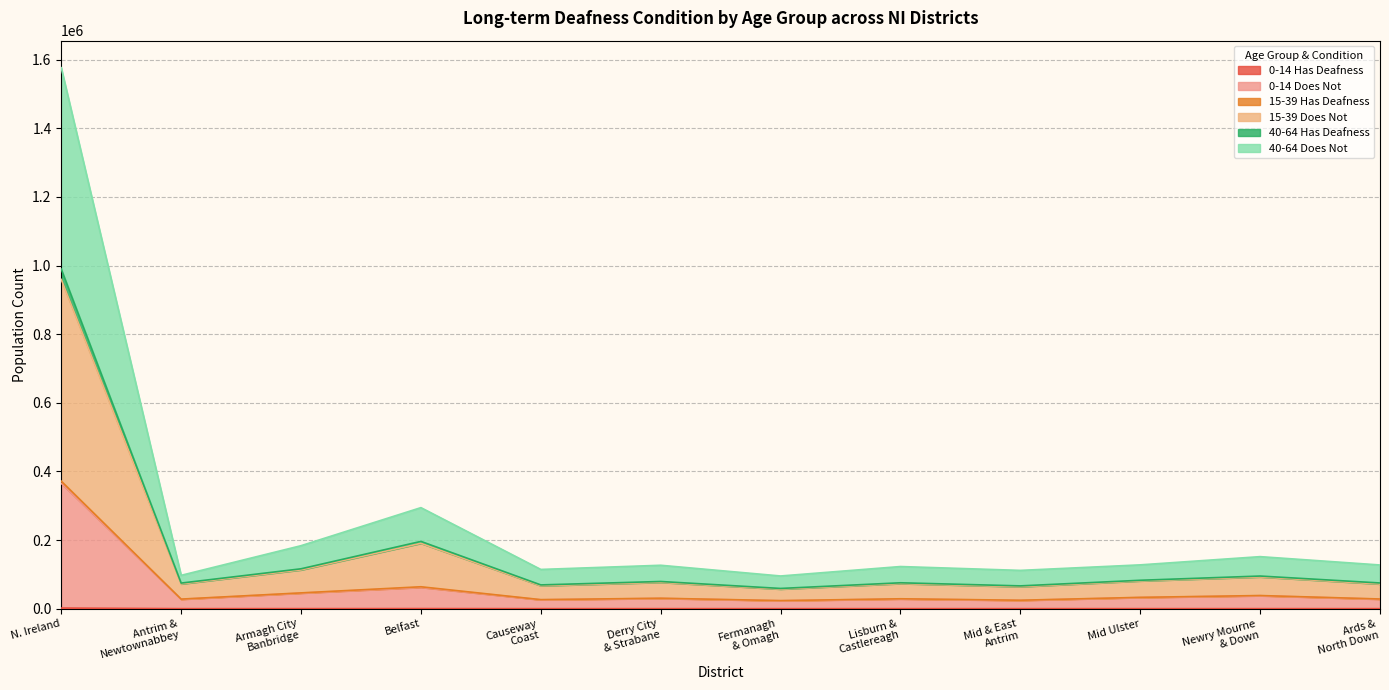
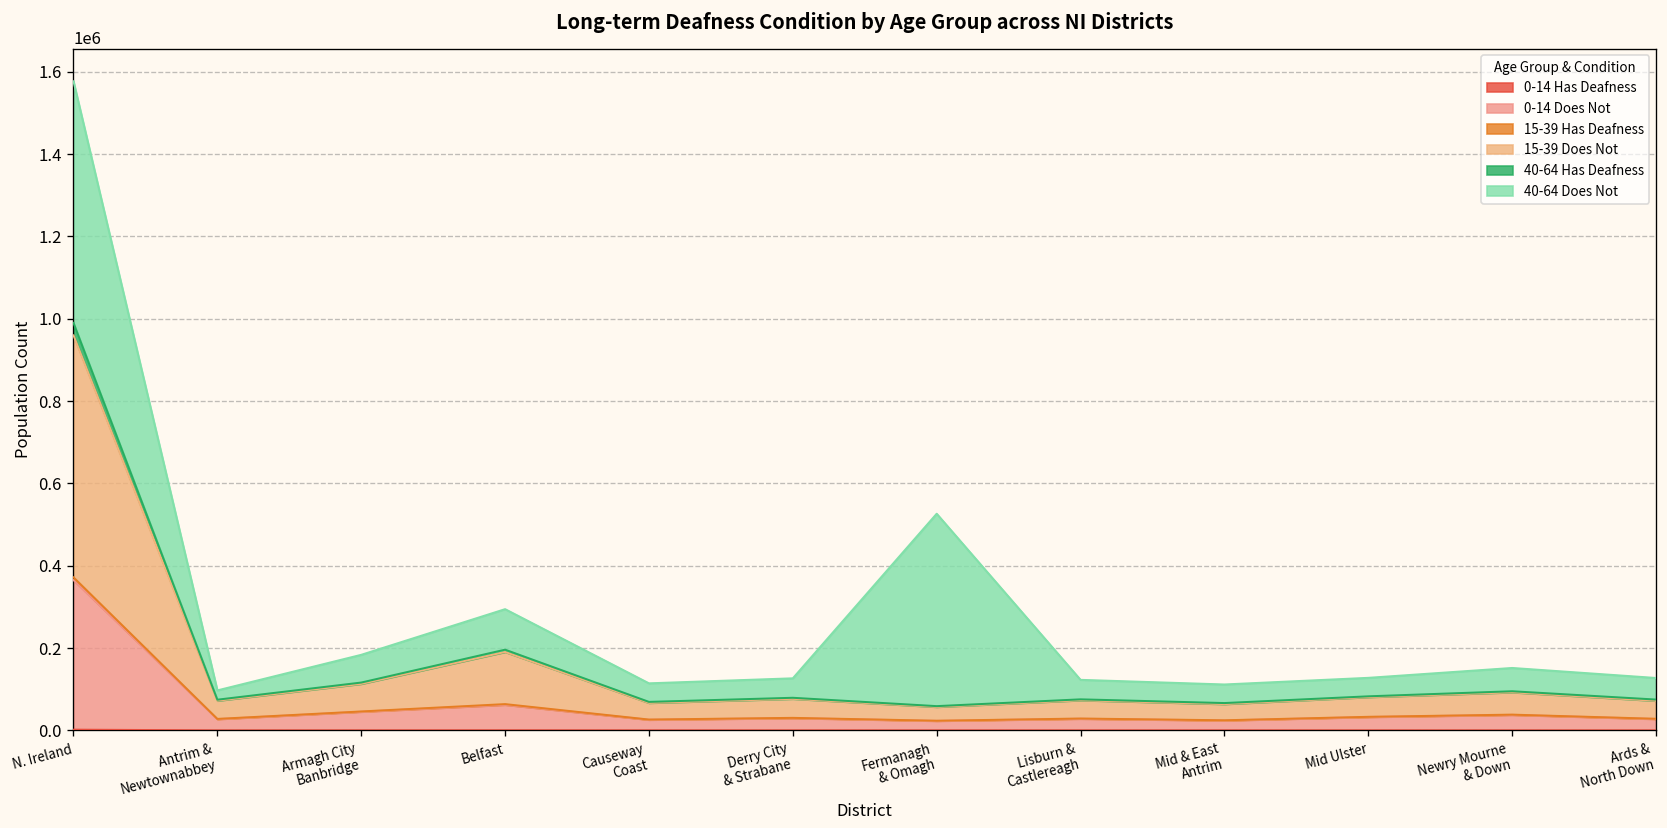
  {
    "40-64 Has Deafness": {
      "N. Ireland": 30000
    },
    "40-64 Does Not": {
      "N. Ireland": 590000,
      "Antrim & Newtownabbey": 20000,
      "Armagh City Banbridge": 70000,
      "Belfast": 100000,
      "Causeway Coast": 50000,
      "Derry City & Strabane": 50000,
-     "Fermanagh & Omagh": 40000,
+     "Fermanagh & Omagh": 470000,
      "Lisburn & Castlereagh": 50000,
      "Mid & East Antrim": 50000,
      "Mid Ulster": 40000,
      "Newry Mourne & Down": 60000,
      "Ards & North Down": 50000
    }
  }
